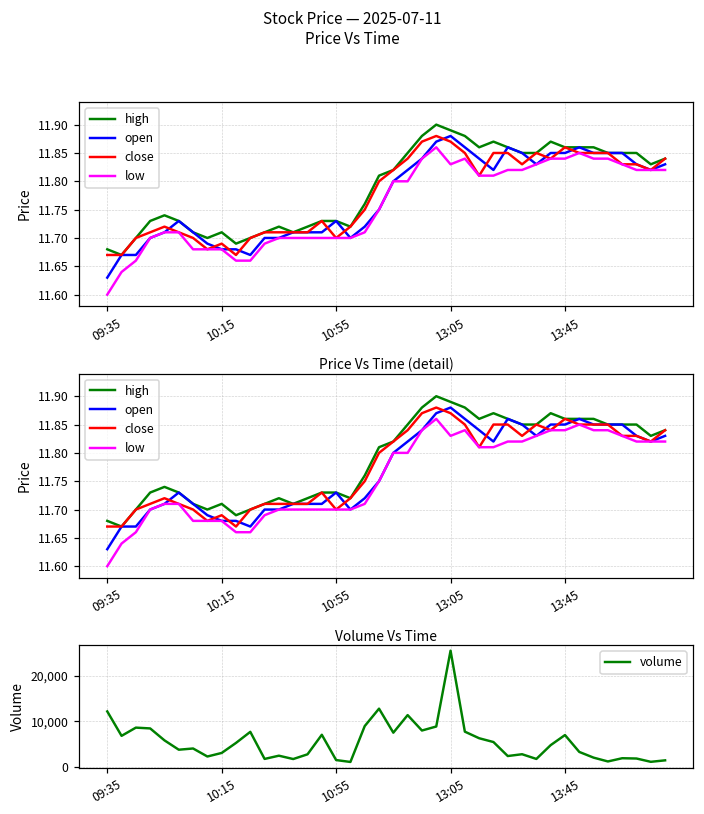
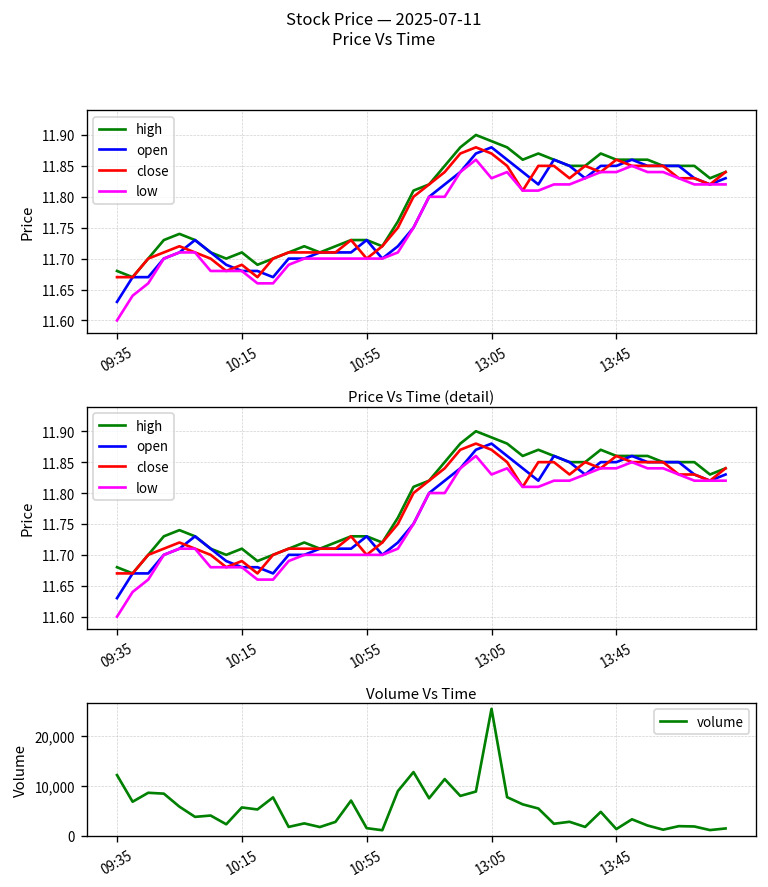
  {
    "Price Vs Time (detail)": {
      "high": {
        "09:35": "11.68",
        "10:15": "11.71",
        "13:05": "11.89"
      },
      "open": {
        "09:35": "11.63",
        "13:05": "11.88",
        "13:45": "11.85"
      },
      "close": {
        "09:35": "11.67",
        "10:15": "11.69",
        "13:05": "11.87"
      },
      "low": {
        "09:35": "11.60",
        "13:05": "11.83",
        "13:45": "11.84"
      }
    },
    "Volume Vs Time": {
      "09:35": "12,000",
-     "10:15": "3,000",
+     "10:15": "6,000",
      "10:55": "2,000",
      "13:05": "25,000",
-     "13:45": "7,000"
+     "13:45": "1,000"
    }
  }
